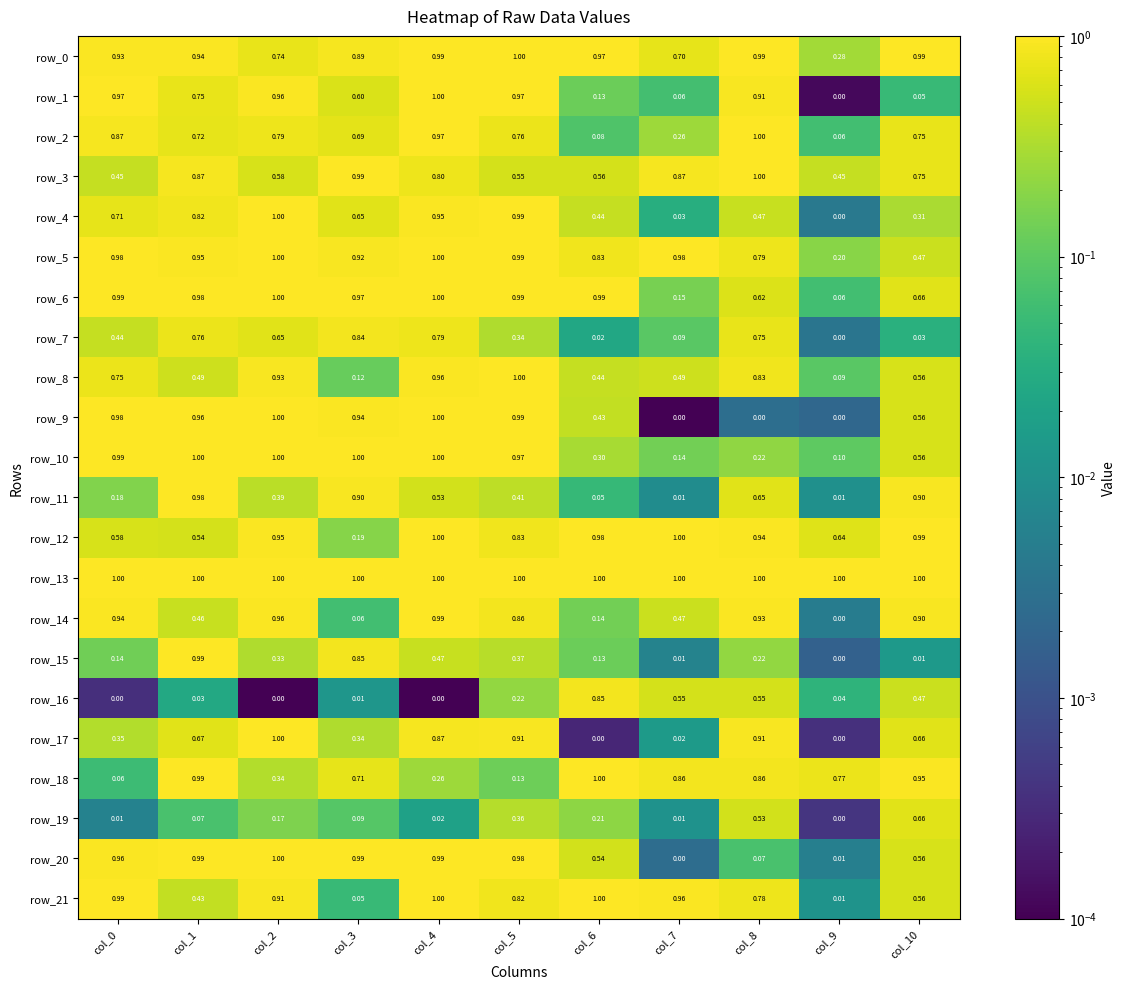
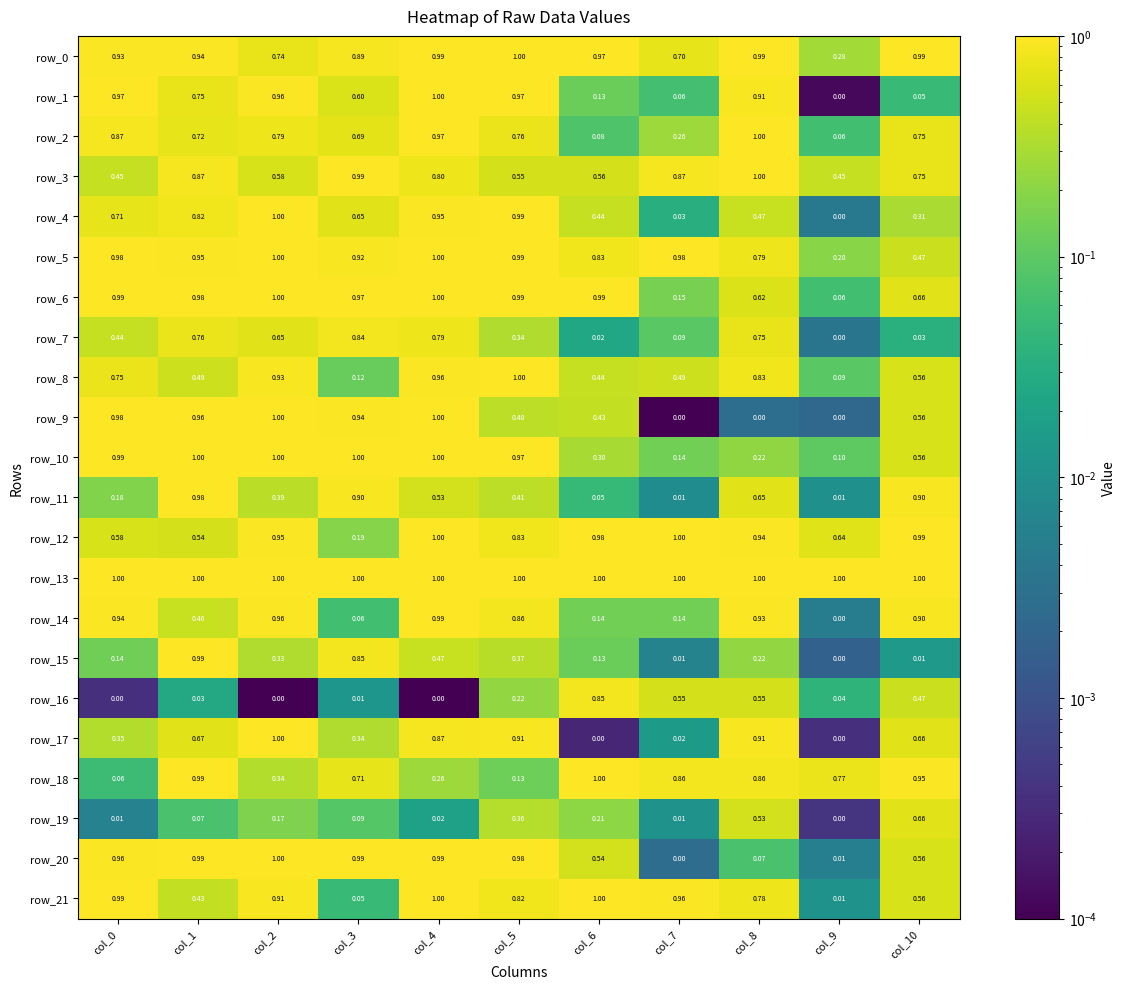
  {
    "row_9": {
      "col_0": 0.98,
      "col_1": 0.96,
      "col_2": 1.00,
      "col_3": 0.94,
      "col_4": 1.00,
-     "col_5": 0.99,
+     "col_5": 0.40,
      "col_6": 0.43,
      "col_7": 0.00,
      "col_8": 0.00,
      "col_9": 0.00,
      "col_10": 0.56
    },
    "row_14": {
      "col_0": 0.94,
      "col_1": 0.46,
      "col_2": 0.96,
      "col_3": 0.06,
      "col_4": 0.99,
      "col_5": 0.86,
      "col_6": 0.14,
-     "col_7": 0.47,
+     "col_7": 0.14,
      "col_8": 0.93,
      "col_9": 0.00,
      "col_10": 0.90
    }
  }
